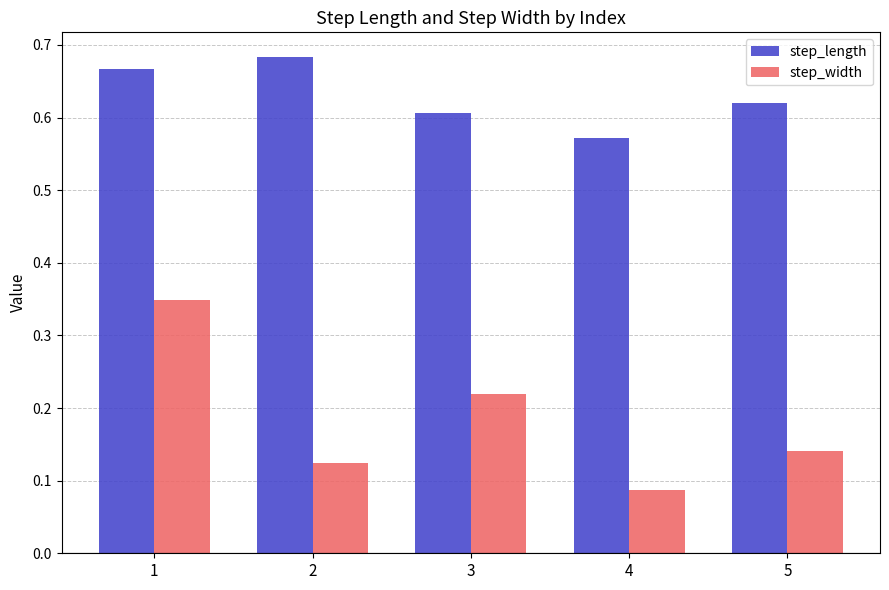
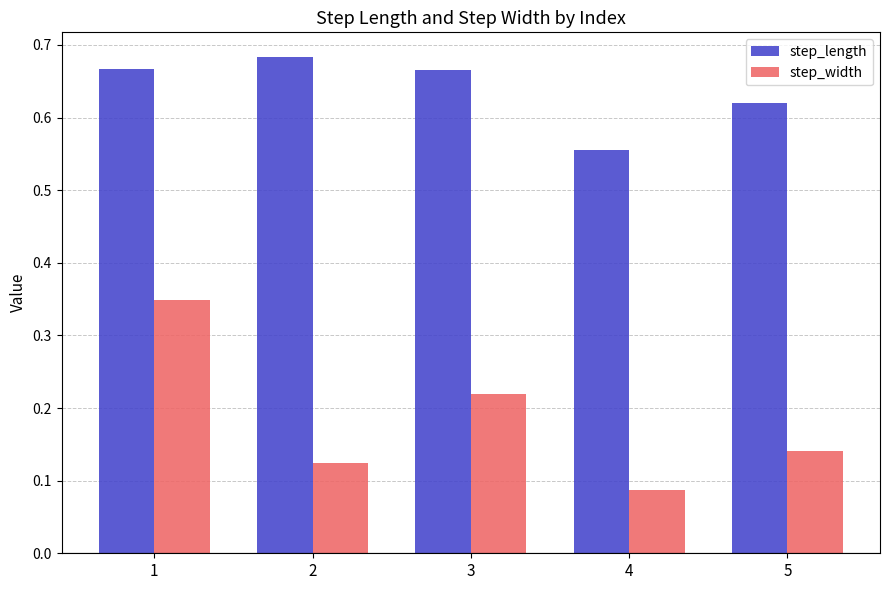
  {
    "step_length": {
      "1": 0.67,
      "2": 0.68,
-     "3": 0.61,
-     "4": 0.57,
+     "3": 0.66,
+     "4": 0.56,
      "5": 0.62
    },
    "step_width": {
      "1": 0.35,
      "2": 0.12,
      "3": 0.22,
      "4": 0.09,
      "5": 0.14
    }
  }
